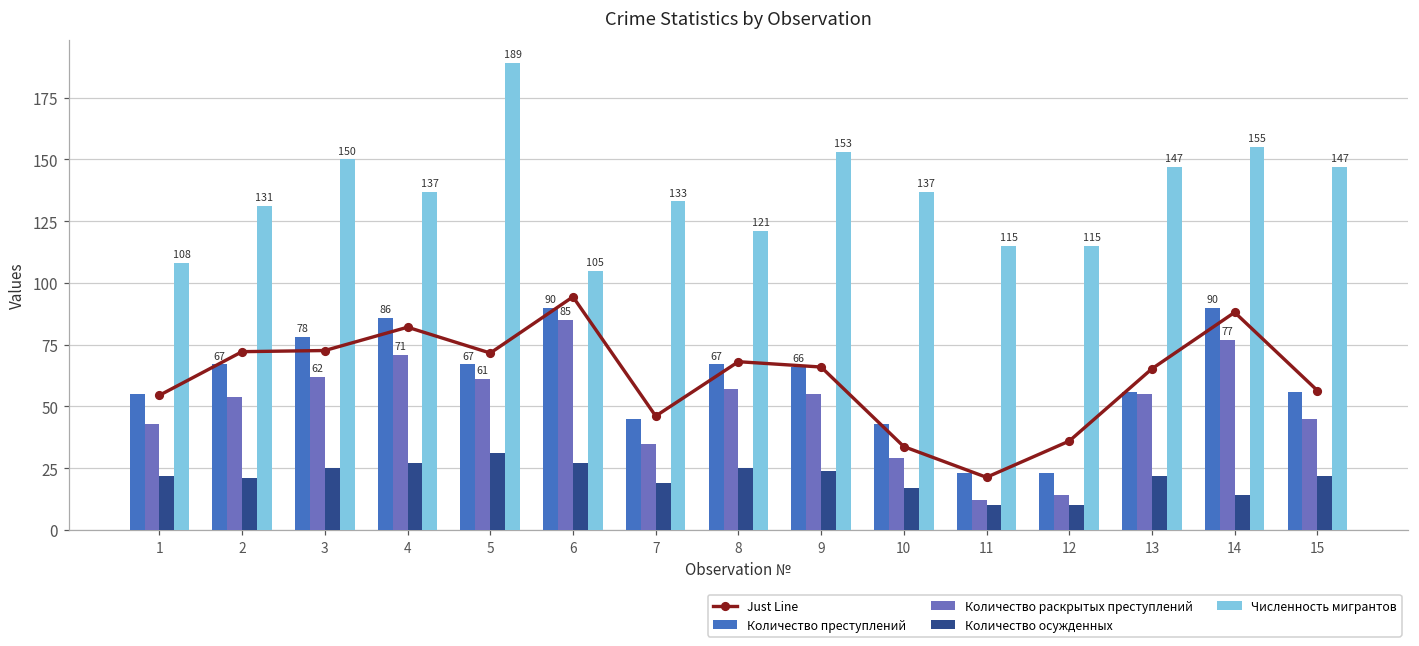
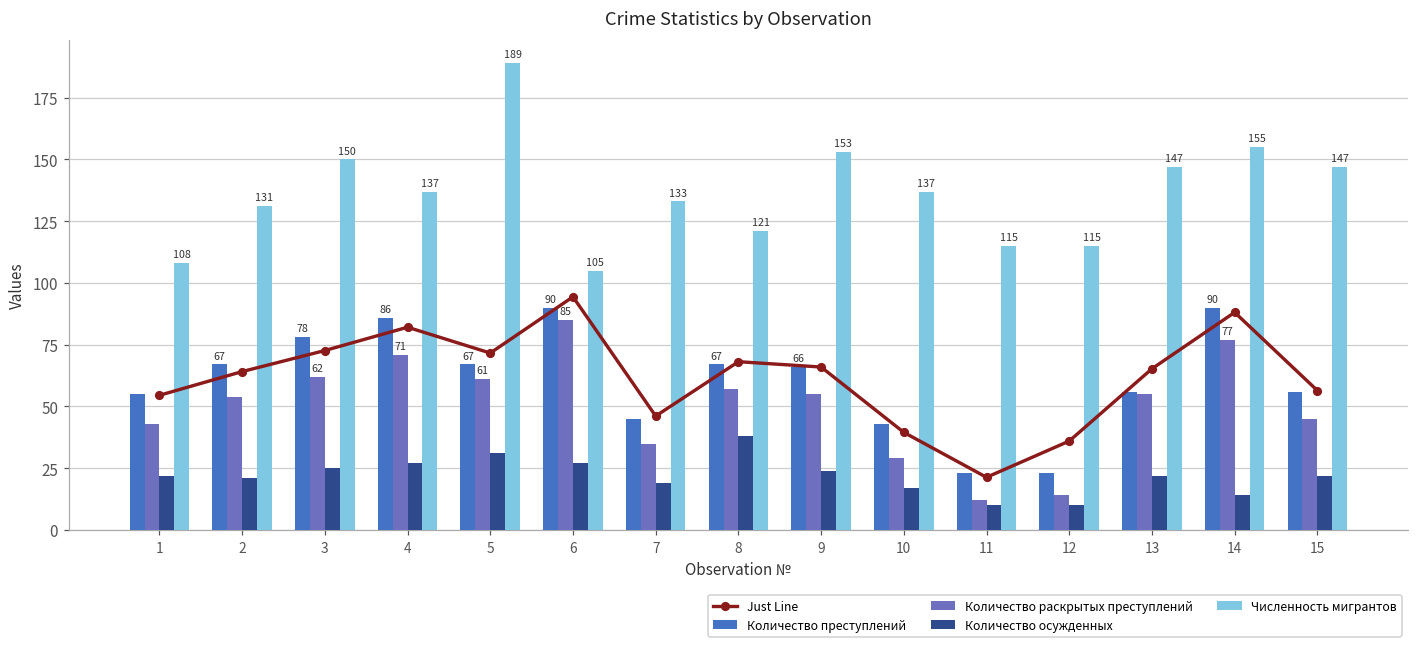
  {
    "Just Line": {
      "1": 55,
-     "2": 72,
+     "2": 64,
      "3": 73,
      "4": 82,
      "5": 72,
      "6": 94,
      "7": 46,
      "8": 68,
-     "10": 34,
+     "10": 40,
      "11": 21,
      "12": 36,
      "13": 65,
      "14": 88,
      "15": 56
    },
    "Количество осужденных": {
      "1": 22,
      "2": 21,
      "3": 25,
      "4": 27,
      "5": 31,
      "6": 27,
      "7": 19,
-     "8": 25,
+     "8": 38,
      "9": 24,
      "10": 17,
      "11": 10,
      "12": 10,
      "13": 22,
      "14": 14,
      "15": 22
    },
    "Численность мигрантов": {
      "1": 108,
      "2": 131,
      "3": 150,
      "4": 137,
      "5": 189,
      "6": 105,
      "7": 133,
      "8": 121,
      "9": 153,
      "10": 137,
      "11": 115,
      "12": 115,
      "13": 147,
      "14": 155,
      "15": 147
    }
  }
